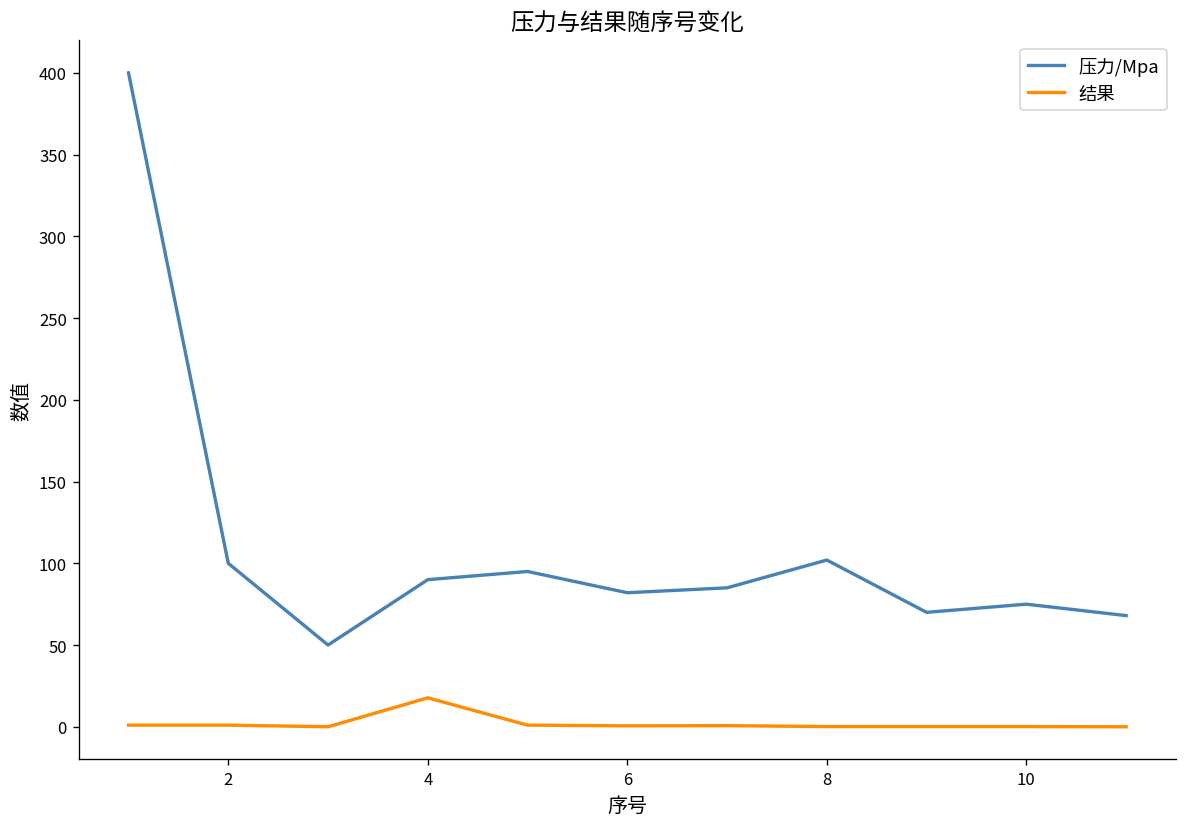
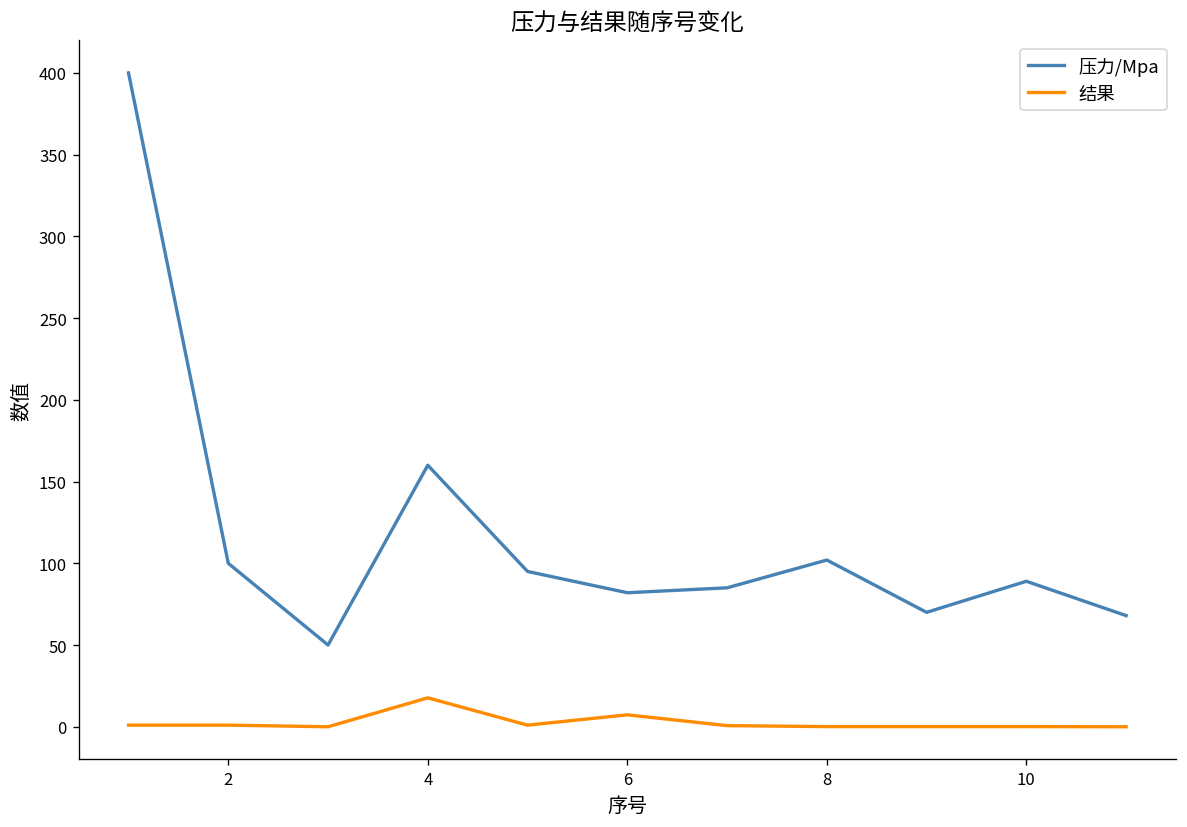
  {
    "压力/Mpa": {
      "2": 100,
-     "4": 90,
+     "4": 160,
      "6": 82,
      "8": 102,
-     "10": 75
+     "10": 89
    },
    "结果": {
      "2": 1,
      "4": 18,
-     "6": 1,
+     "6": 7,
      "8": 0,
      "10": 0
    }
  }
